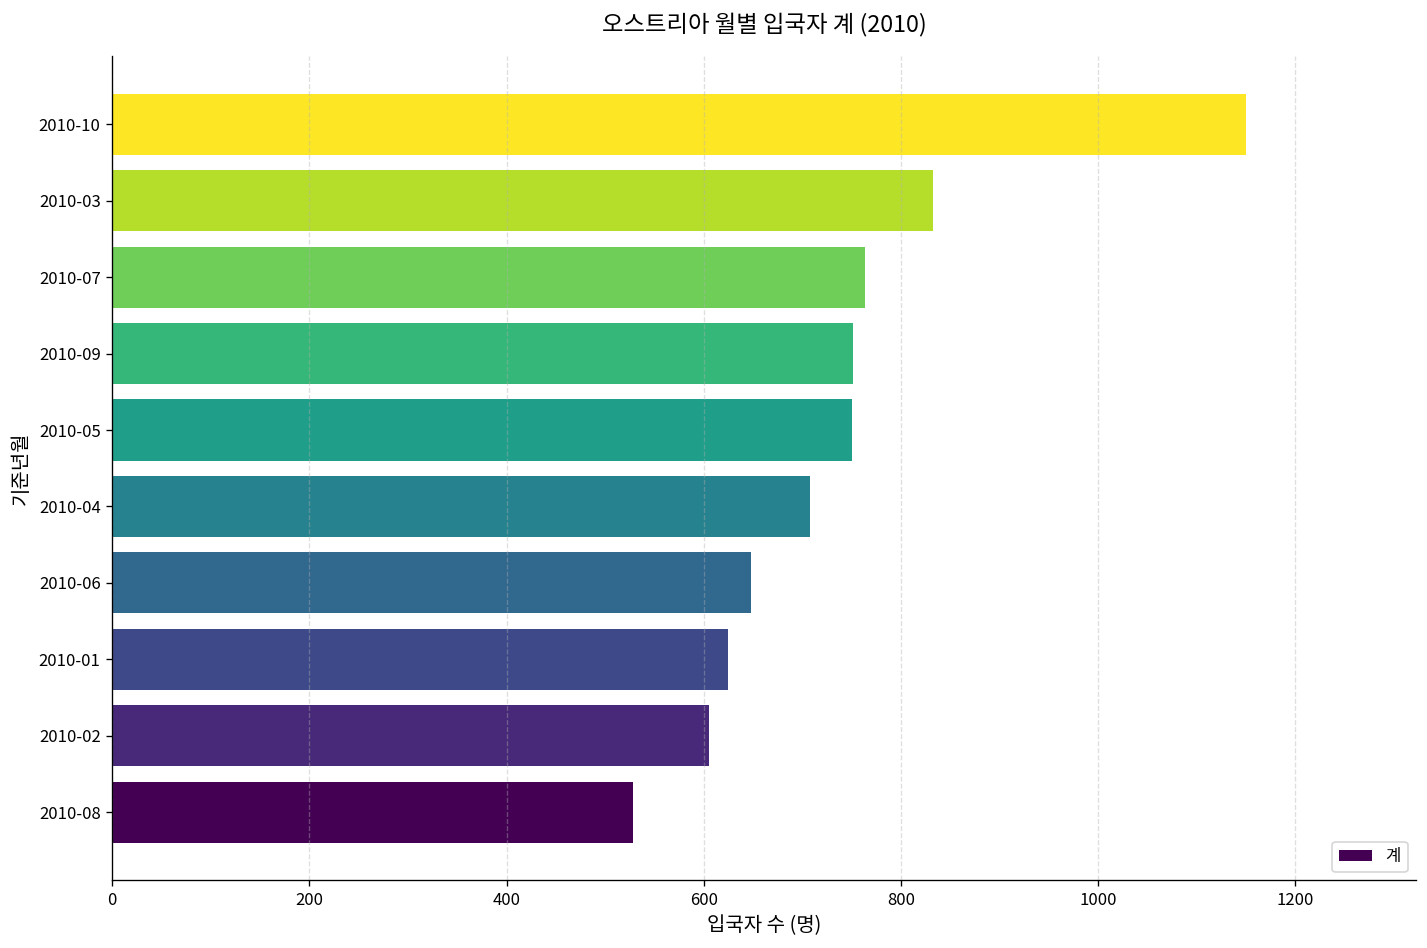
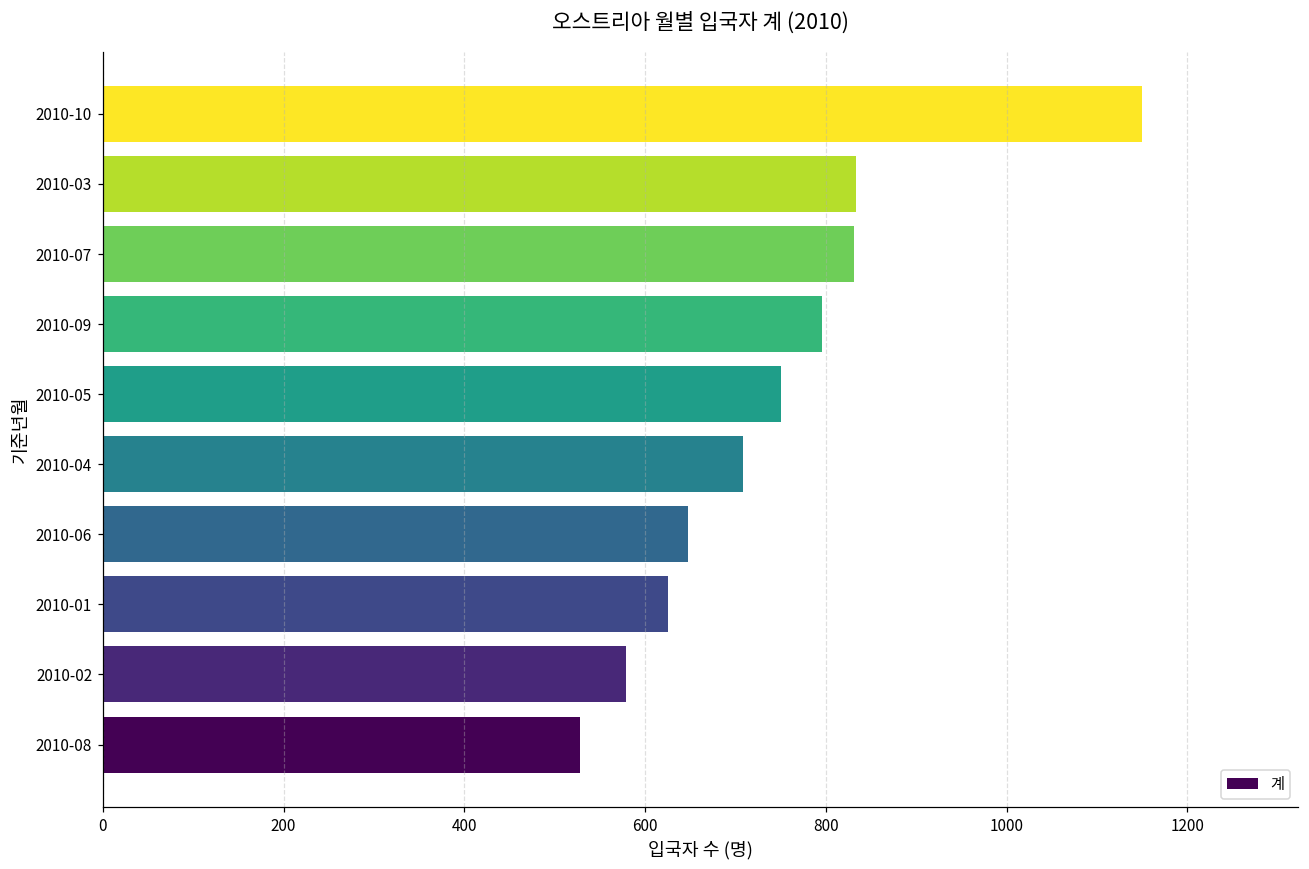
  {
    "2010-10": 1150,
    "2010-03": 830,
-   "2010-07": 760,
-   "2010-09": 750,
+   "2010-07": 830,
+   "2010-09": 800,
    "2010-05": 750,
    "2010-04": 710,
    "2010-06": 650,
    "2010-01": 630,
-   "2010-02": 610,
+   "2010-02": 580,
    "2010-08": 530
  }
